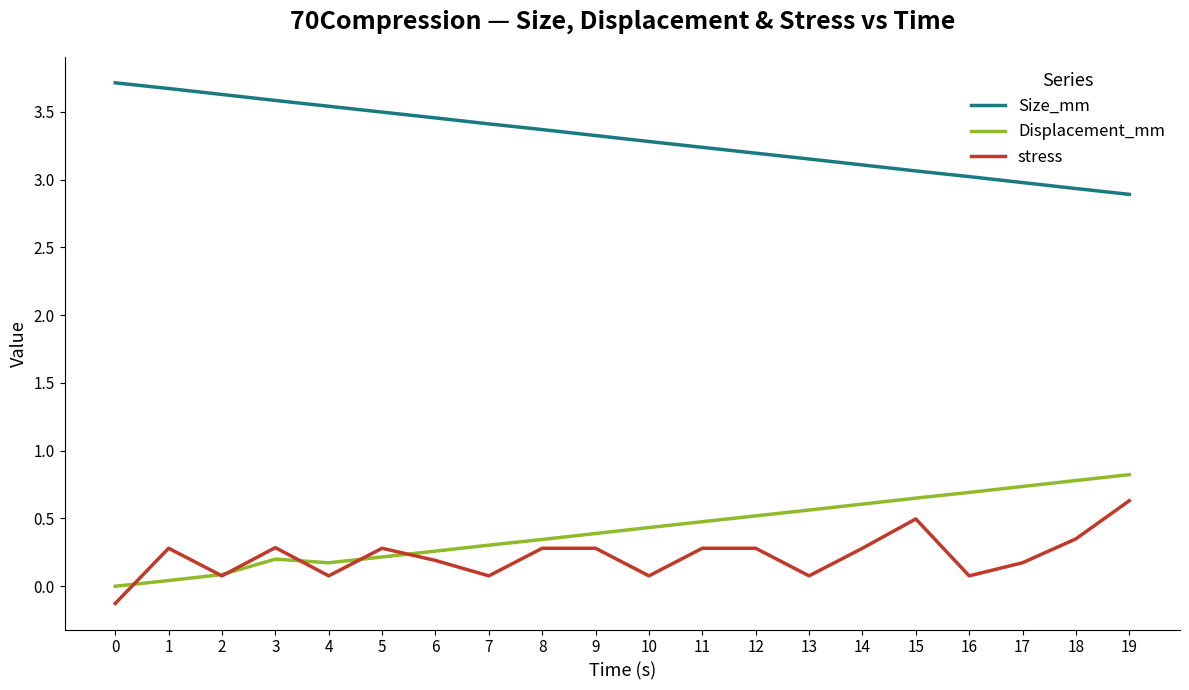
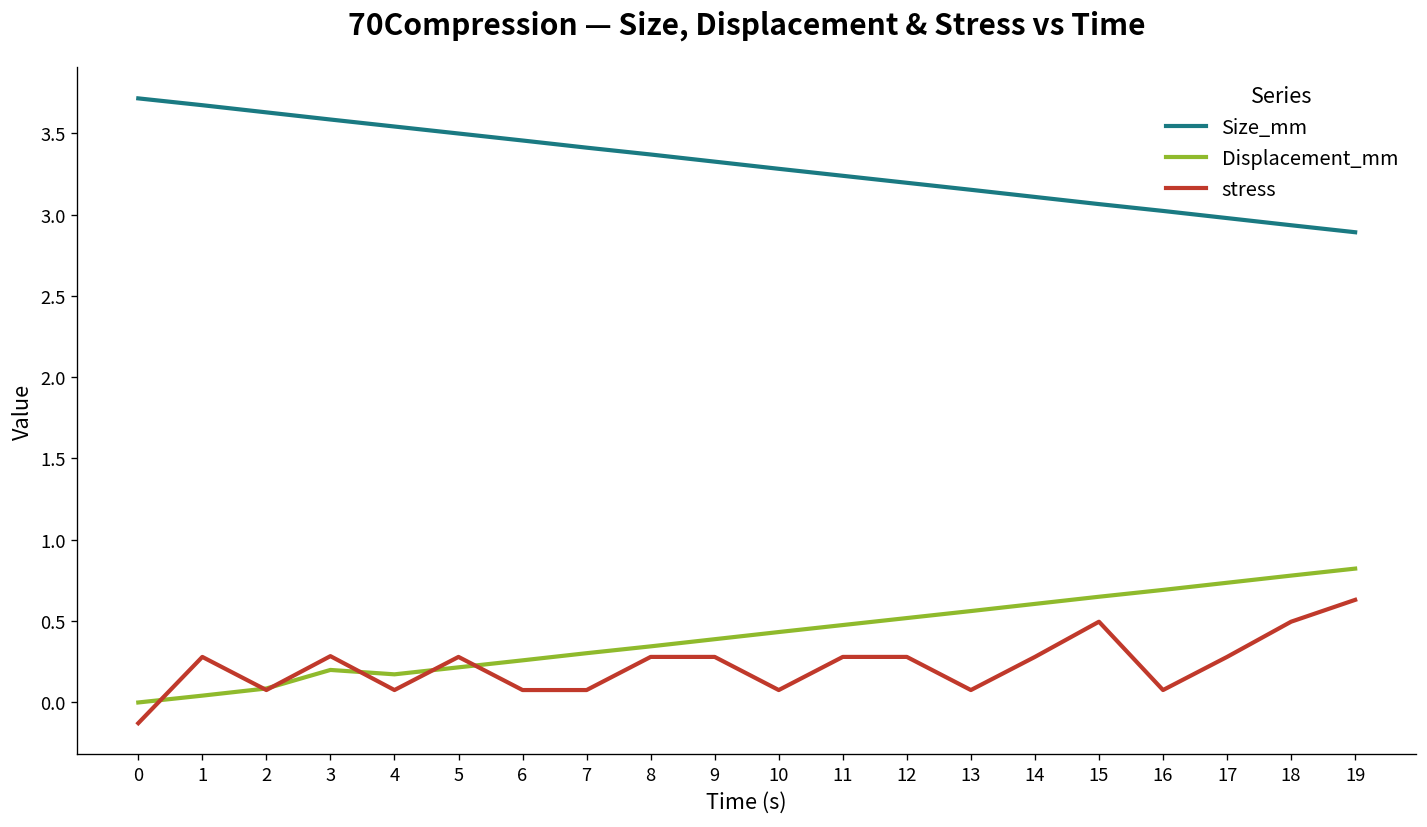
  {
    "Size_mm": {
      "0": 3.71,
      "1": 3.67,
      "2": 3.63,
      "3": 3.58,
      "4": 3.54,
      "5": 3.50,
      "6": 3.46,
      "7": 3.41,
      "8": 3.37,
      "9": 3.33,
      "10": 3.28,
      "11": 3.24,
      "12": 3.20,
      "13": 3.15,
      "14": 3.11,
      "15": 3.06,
      "16": 3.02,
      "17": 2.98,
      "18": 2.93,
      "19": 2.89
    },
    "Displacement_mm": {
      "0": 0.00,
      "1": 0.04,
      "3": 0.20,
      "4": 0.17,
      "5": 0.22,
      "6": 0.26,
      "7": 0.30,
      "8": 0.35,
      "9": 0.39,
      "10": 0.43,
      "11": 0.48,
      "12": 0.52,
      "13": 0.56,
      "14": 0.61,
      "15": 0.65,
      "16": 0.69,
      "17": 0.74,
      "18": 0.78,
      "19": 0.82
    },
    "stress": {
      "0": -0.13,
      "1": 0.28,
      "3": 0.28,
      "4": 0.08,
      "5": 0.28,
-     "6": 0.19,
+     "6": 0.08,
      "7": 0.08,
      "8": 0.28,
      "9": 0.28,
      "10": 0.08,
      "11": 0.28,
      "12": 0.28,
      "13": 0.08,
      "14": 0.28,
      "15": 0.50,
      "16": 0.08,
-     "17": 0.17,
-     "18": 0.35,
+     "17": 0.28,
+     "18": 0.50,
      "19": 0.63
    }
  }
